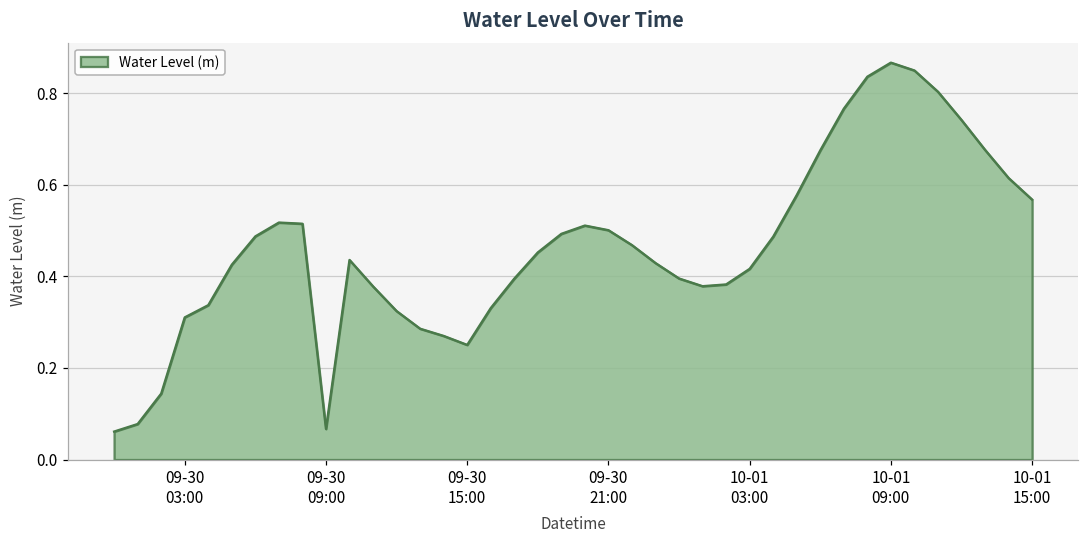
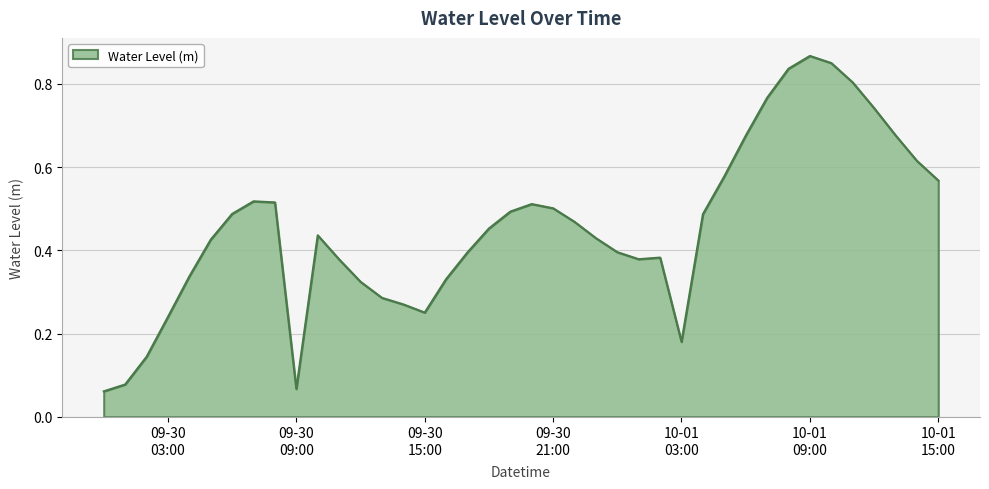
  {
-   "09-30 03:00": 0.31,
+   "09-30 03:00": 0.24,
    "09-30 09:00": 0.07,
    "09-30 15:00": 0.25,
    "09-30 21:00": 0.50,
-   "10-01 03:00": 0.42,
+   "10-01 03:00": 0.18,
    "10-01 09:00": 0.87,
    "10-01 15:00": 0.57
  }
